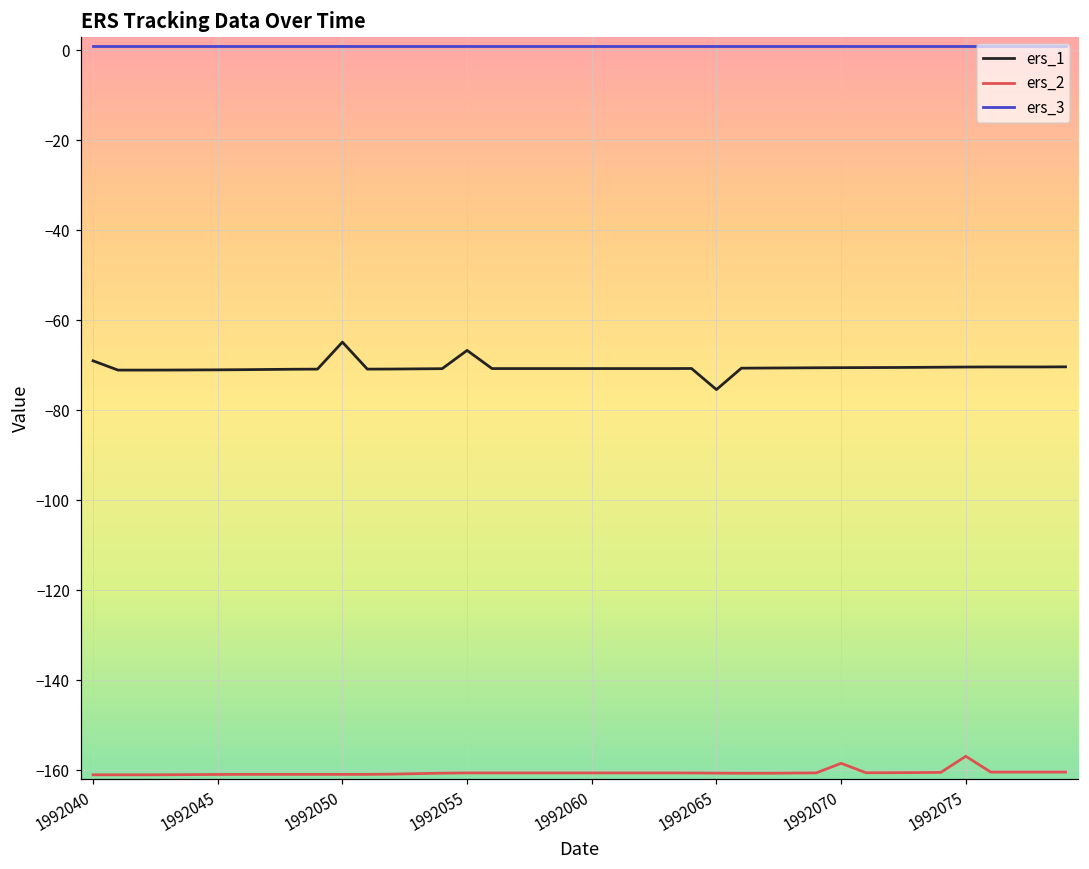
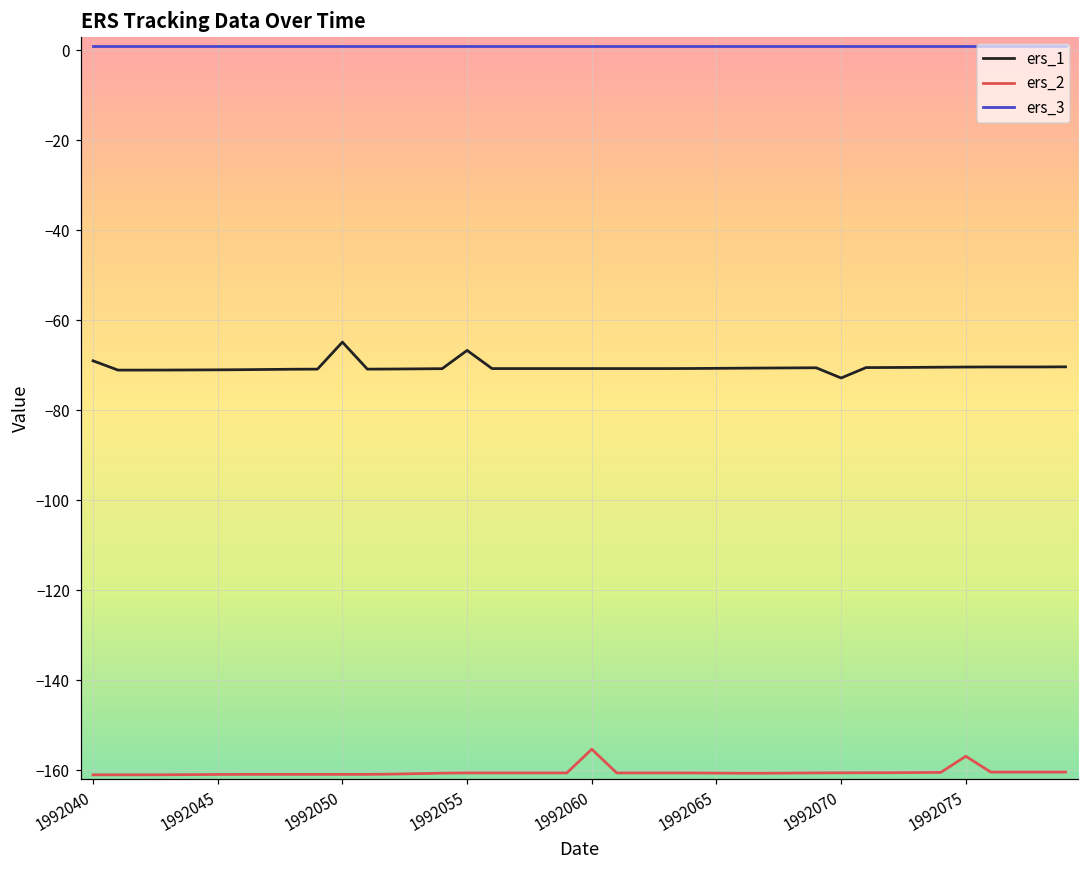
  {
    "ers_1": {
      "1992040": -69,
      "1992045": -71,
      "1992050": -65,
      "1992055": -67,
      "1992060": -71,
-     "1992065": -75,
-     "1992070": -71,
+     "1992065": -71,
+     "1992070": -73,
      "1992075": -70
    },
    "ers_2": {
      "1992040": -161,
      "1992045": -161,
      "1992050": -161,
      "1992055": -161,
-     "1992060": -161,
+     "1992060": -155,
      "1992065": -161,
-     "1992070": -158,
+     "1992070": -161,
      "1992075": -157
    },
    "ers_3": {
      "1992040": 1,
      "1992045": 1,
      "1992050": 1,
      "1992055": 1,
      "1992060": 1,
      "1992065": 1,
      "1992070": 1,
      "1992075": 1
    }
  }
